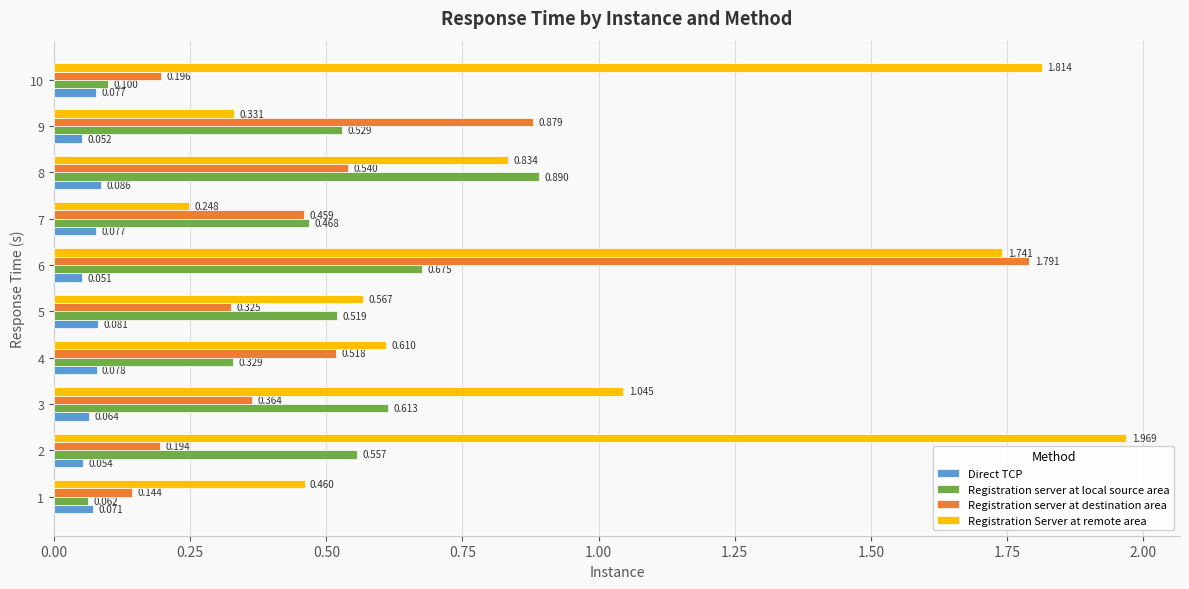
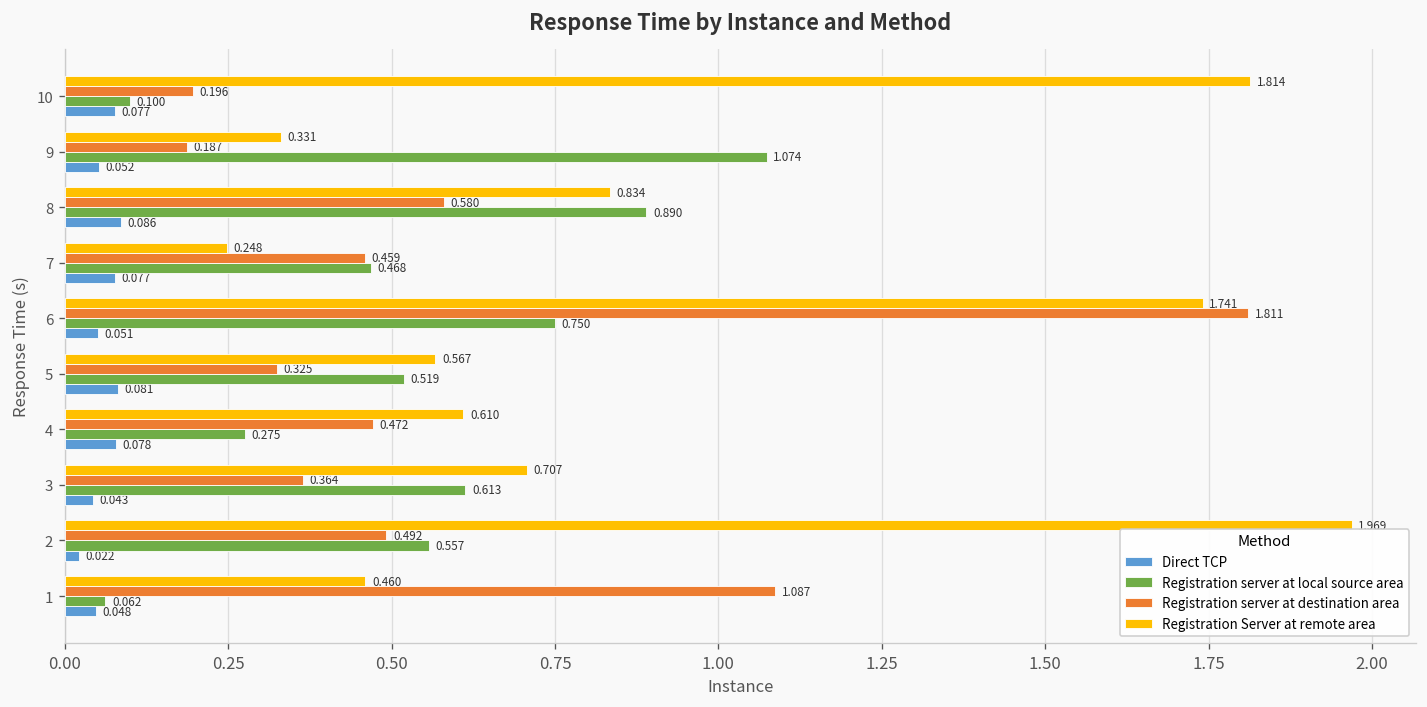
  {
    "Direct TCP": {
      "10": 0.077,
      "9": 0.052,
      "8": 0.086,
      "7": 0.077,
      "6": 0.051,
      "5": 0.081,
      "4": 0.078,
-     "3": 0.064,
-     "2": 0.054,
-     "1": 0.071
+     "3": 0.043,
+     "2": 0.022,
+     "1": 0.048
    },
    "Registration server at local source area": {
      "10": 0.100,
-     "9": 0.529,
+     "9": 1.074,
      "8": 0.890,
      "7": 0.468,
-     "6": 0.675,
+     "6": 0.750,
      "5": 0.519,
-     "4": 0.329,
+     "4": 0.275,
      "3": 0.613,
      "2": 0.557,
      "1": 0.062
    },
    "Registration server at destination area": {
      "10": 0.196,
-     "9": 0.879,
-     "8": 0.540,
+     "9": 0.187,
+     "8": 0.580,
      "7": 0.459,
-     "6": 1.791,
+     "6": 1.811,
      "5": 0.325,
-     "4": 0.518,
+     "4": 0.472,
      "3": 0.364,
-     "2": 0.194,
-     "1": 0.144
+     "2": 0.492,
+     "1": 1.087
    },
    "Registration Server at remote area": {
      "10": 1.814,
      "9": 0.331,
      "8": 0.834,
      "7": 0.248,
      "6": 1.741,
      "5": 0.567,
      "4": 0.610,
-     "3": 1.045,
+     "3": 0.707,
      "2": 1.969,
      "1": 0.460
    }
  }
